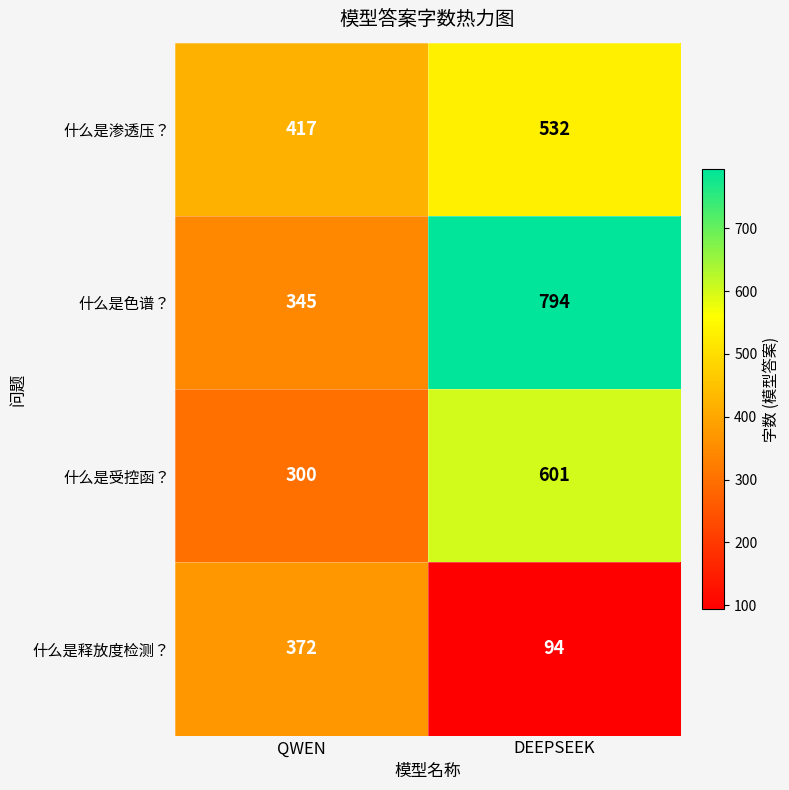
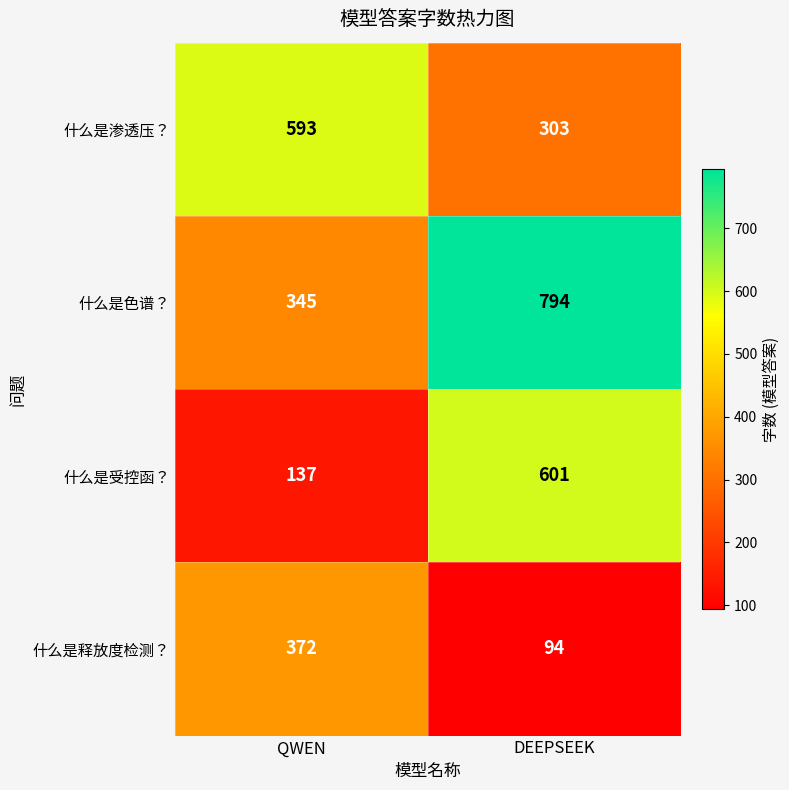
  {
    "什么是渗透压？": {
-     "QWEN": 417,
-     "DEEPSEEK": 532
+     "QWEN": 593,
+     "DEEPSEEK": 303
    },
    "什么是色谱？": {
      "QWEN": 345,
      "DEEPSEEK": 794
    },
    "什么是受控函？": {
-     "QWEN": 300,
+     "QWEN": 137,
      "DEEPSEEK": 601
    },
    "什么是释放度检测？": {
      "QWEN": 372,
      "DEEPSEEK": 94
    }
  }
